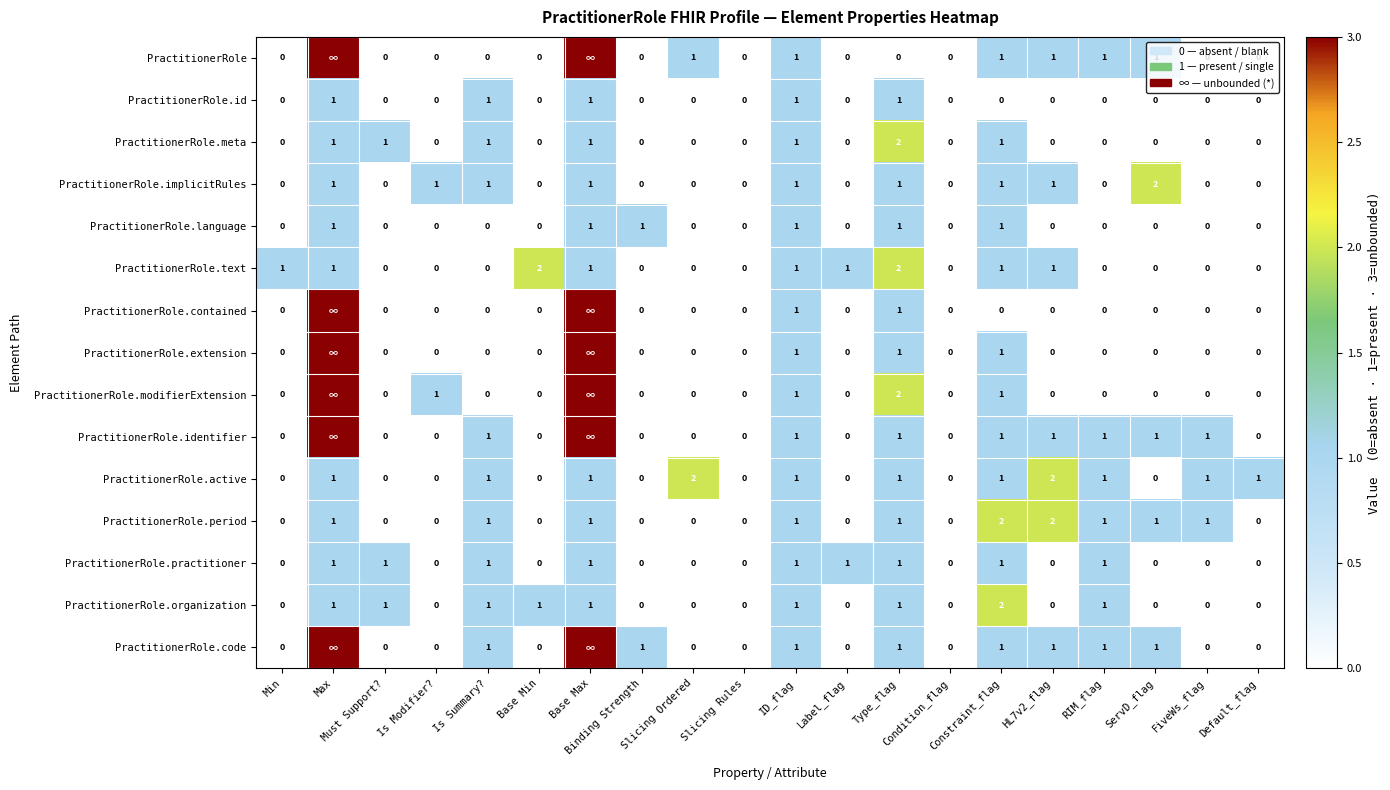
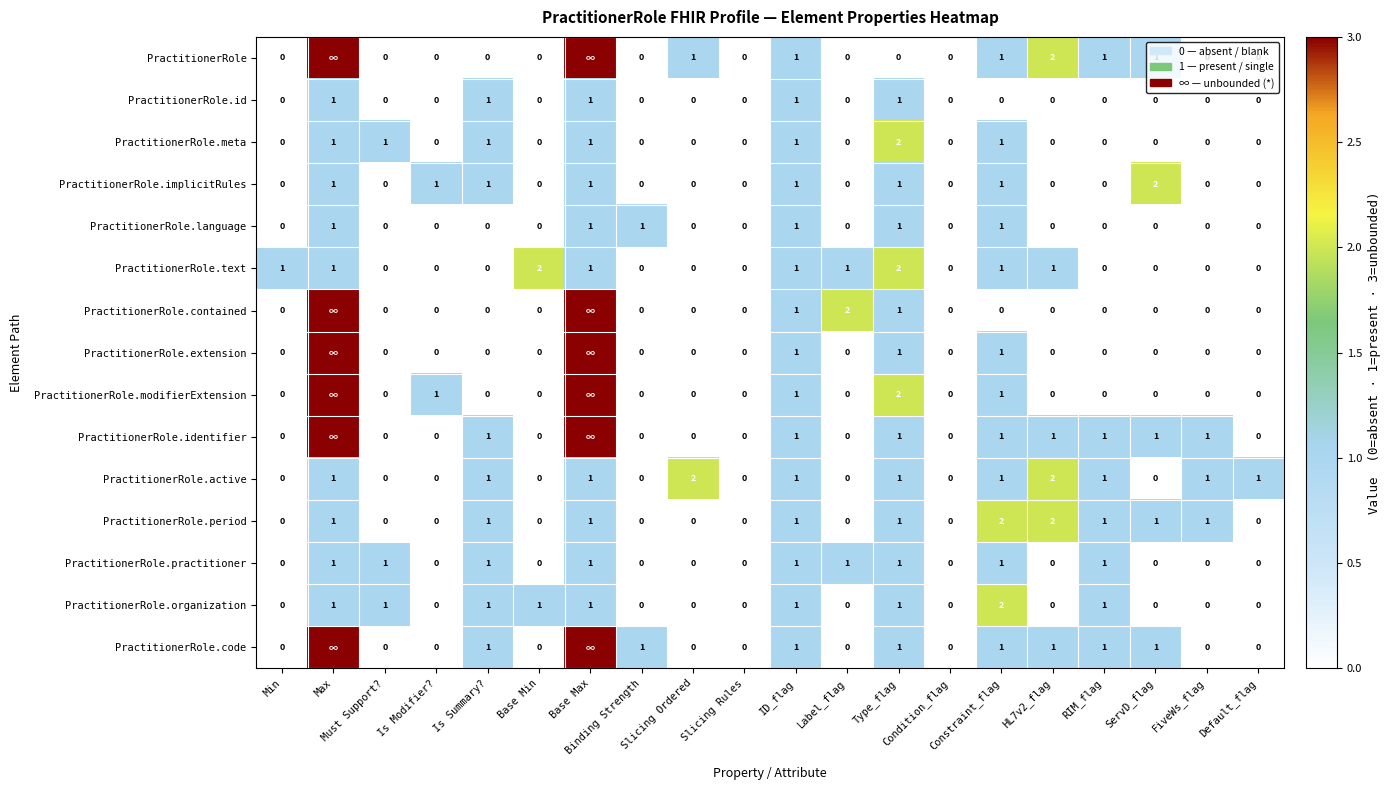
  {
    "PractitionerRole": {
      "Min": 0,
      "Must Support?": 0,
      "Is Modifier?": 0,
      "Is Summary?": 0,
      "Base Min": 0,
      "Binding Strength": 0,
      "Slicing Ordered": 1,
      "Slicing Rules": 0,
      "ID_flag": 1,
      "Label_flag": 0,
      "Type_flag": 0,
      "Condition_flag": 0,
      "Constraint_flag": 1,
-     "HL7v2_flag": 1,
+     "HL7v2_flag": 2,
      "RIM_flag": 1
    },
    "PractitionerRole.implicitRules": {
      "Min": 0,
      "Max": 1,
      "Must Support?": 0,
      "Is Modifier?": 1,
      "Is Summary?": 1,
      "Base Min": 0,
      "Base Max": 1,
      "Binding Strength": 0,
      "Slicing Ordered": 0,
      "Slicing Rules": 0,
      "ID_flag": 1,
      "Label_flag": 0,
      "Type_flag": 1,
      "Condition_flag": 0,
      "Constraint_flag": 1,
-     "HL7v2_flag": 1,
+     "HL7v2_flag": 0,
      "RIM_flag": 0,
      "ServD_flag": 2,
      "FiveWs_flag": 0,
      "Default_flag": 0
    },
    "PractitionerRole.contained": {
      "Min": 0,
      "Must Support?": 0,
      "Is Modifier?": 0,
      "Is Summary?": 0,
      "Base Min": 0,
      "Binding Strength": 0,
      "Slicing Ordered": 0,
      "Slicing Rules": 0,
      "ID_flag": 1,
-     "Label_flag": 0,
+     "Label_flag": 2,
      "Type_flag": 1,
      "Condition_flag": 0,
      "Constraint_flag": 0,
      "HL7v2_flag": 0,
      "RIM_flag": 0,
      "ServD_flag": 0,
      "FiveWs_flag": 0,
      "Default_flag": 0
    }
  }
